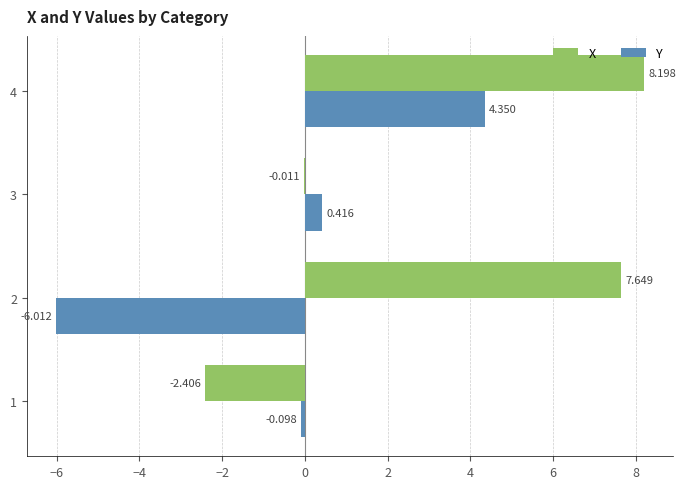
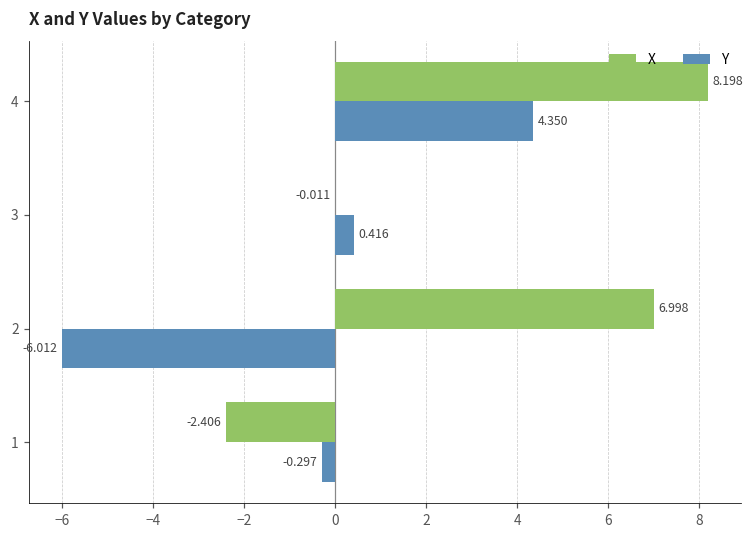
  {
    "X": {
      "4": 8.198,
      "3": -0.011,
-     "2": 7.649,
+     "2": 6.998,
      "1": -2.406
    },
    "Y": {
      "4": 4.350,
      "3": 0.416,
      "2": -6.012,
-     "1": -0.098
+     "1": -0.297
    }
  }
